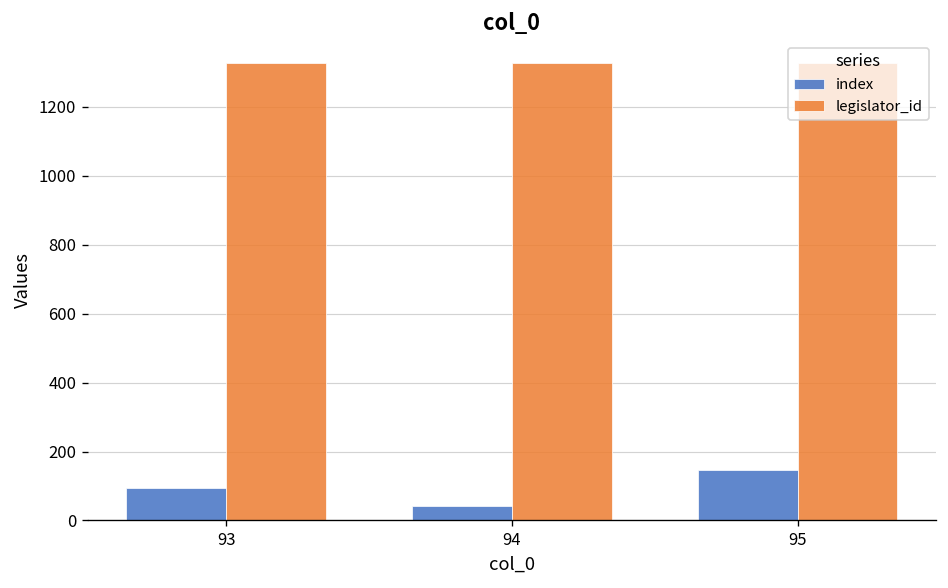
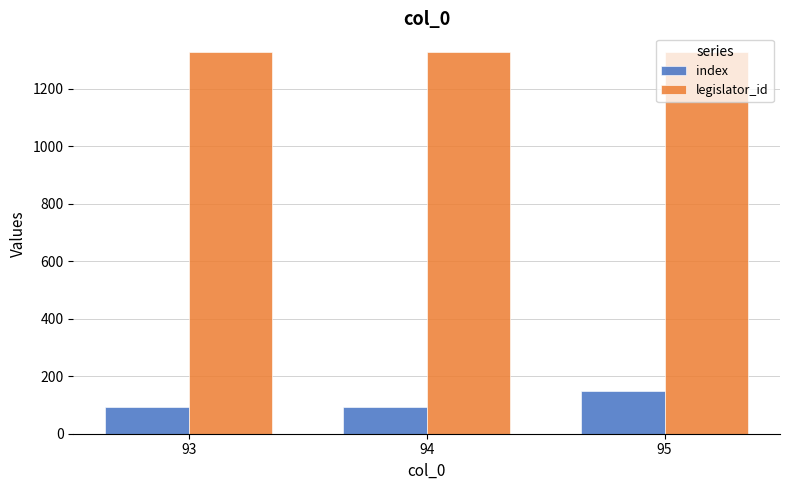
  {
    "index": {
      "93": 90,
-     "94": 40,
+     "94": 90,
      "95": 150
    },
    "legislator_id": {
      "93": 1330,
      "94": 1330
    }
  }
